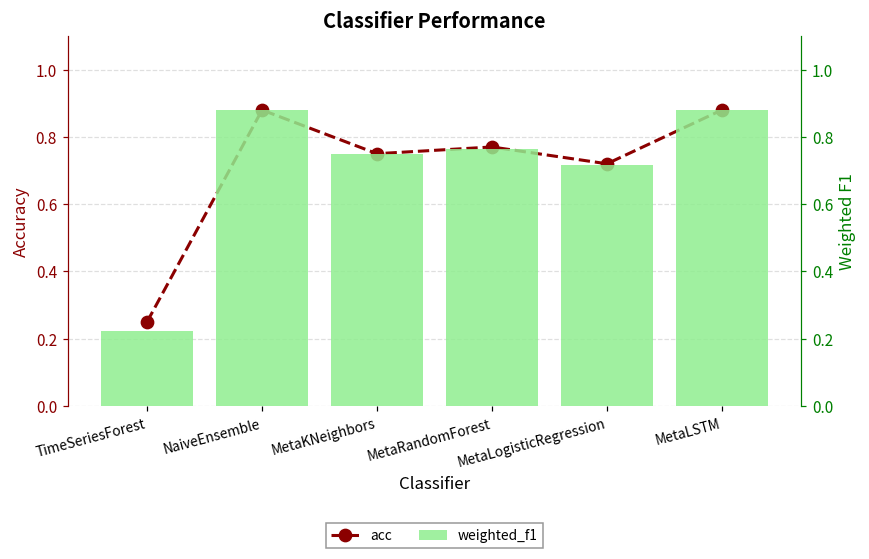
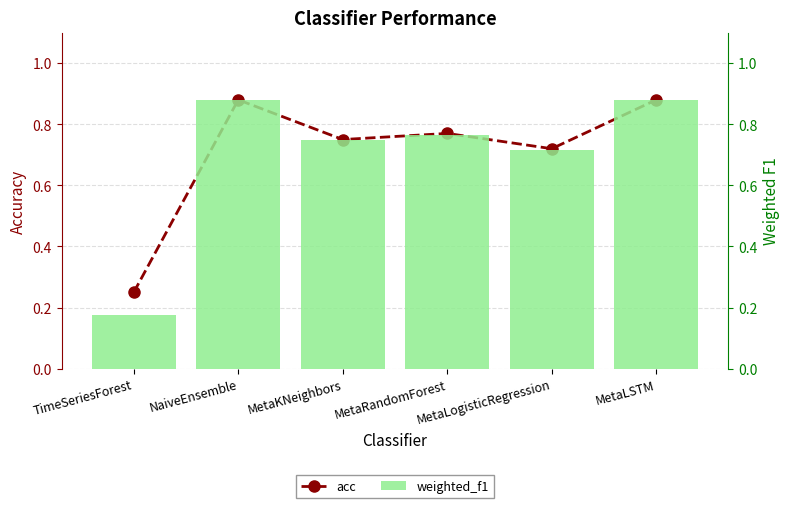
  {
    "acc": {
      "TimeSeriesForest": 0.25,
      "NaiveEnsemble": 0.88,
      "MetaKNeighbors": 0.75,
      "MetaRandomForest": 0.77,
      "MetaLogisticRegression": 0.72,
      "MetaLSTM": 0.88
    },
    "weighted_f1": {
-     "TimeSeriesForest": 0.22,
+     "TimeSeriesForest": 0.18,
      "NaiveEnsemble": 0.88,
      "MetaKNeighbors": 0.75,
      "MetaRandomForest": 0.76,
      "MetaLogisticRegression": 0.72,
      "MetaLSTM": 0.88
    }
  }
